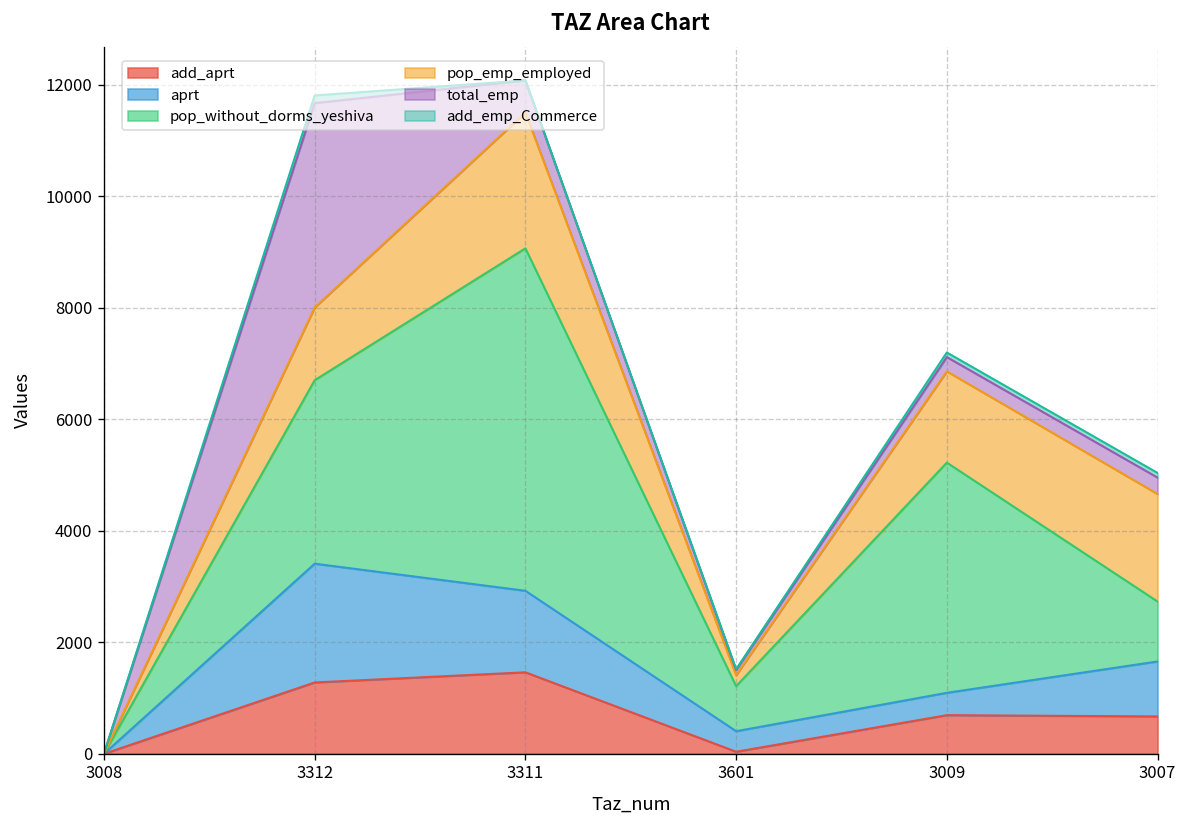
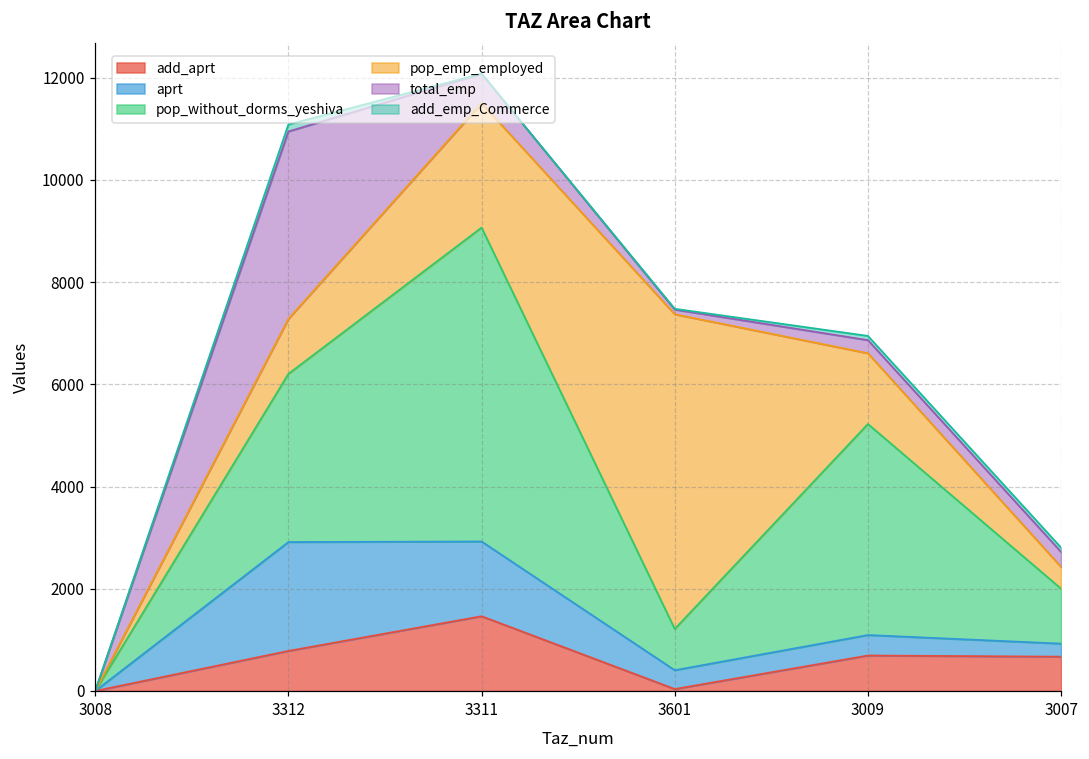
  {
    "add_aprt": {
-     "3312": 1300,
+     "3312": 800,
      "3311": 1500,
      "3601": 0,
      "3009": 700,
      "3007": 700
    },
    "aprt": {
      "3312": 2100,
      "3311": 1500,
      "3601": 400,
      "3009": 400,
-     "3007": 1000
+     "3007": 300
    },
    "pop_emp_employed": {
-     "3312": 1300,
-     "3601": 200,
-     "3009": 1600,
-     "3007": 1900
+     "3312": 1100,
+     "3601": 6200,
+     "3009": 1400,
+     "3007": 400
    },
    "total_emp": {
      "3009": 300,
      "3007": 300
    }
  }
